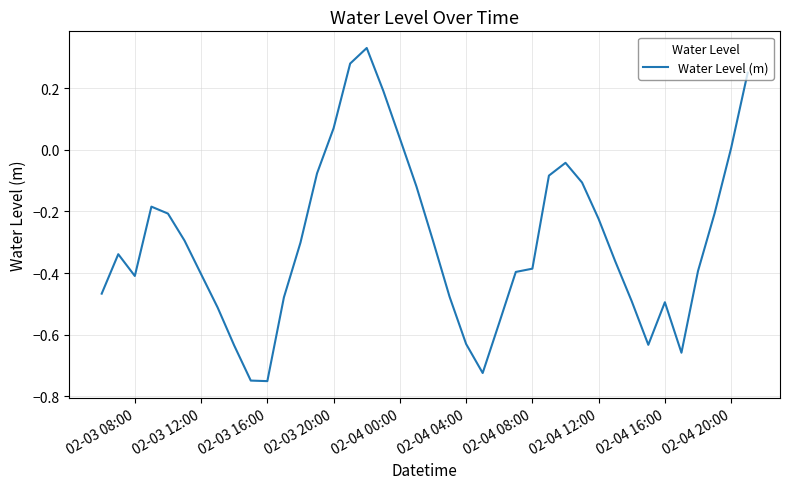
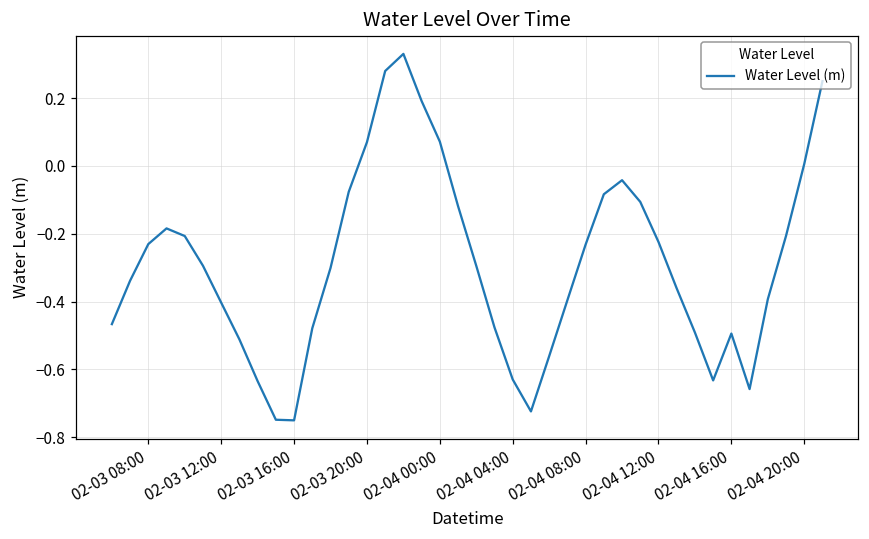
  {
-   "02-03 08:00": -0.41,
+   "02-03 08:00": -0.23,
    "02-03 12:00": -0.40,
    "02-03 16:00": -0.75,
    "02-03 20:00": 0.07,
-   "02-04 00:00": 0.04,
+   "02-04 00:00": 0.07,
    "02-04 04:00": -0.63,
-   "02-04 08:00": -0.39,
+   "02-04 08:00": -0.23,
    "02-04 12:00": -0.22,
    "02-04 16:00": -0.49,
    "02-04 20:00": 0.01
  }
